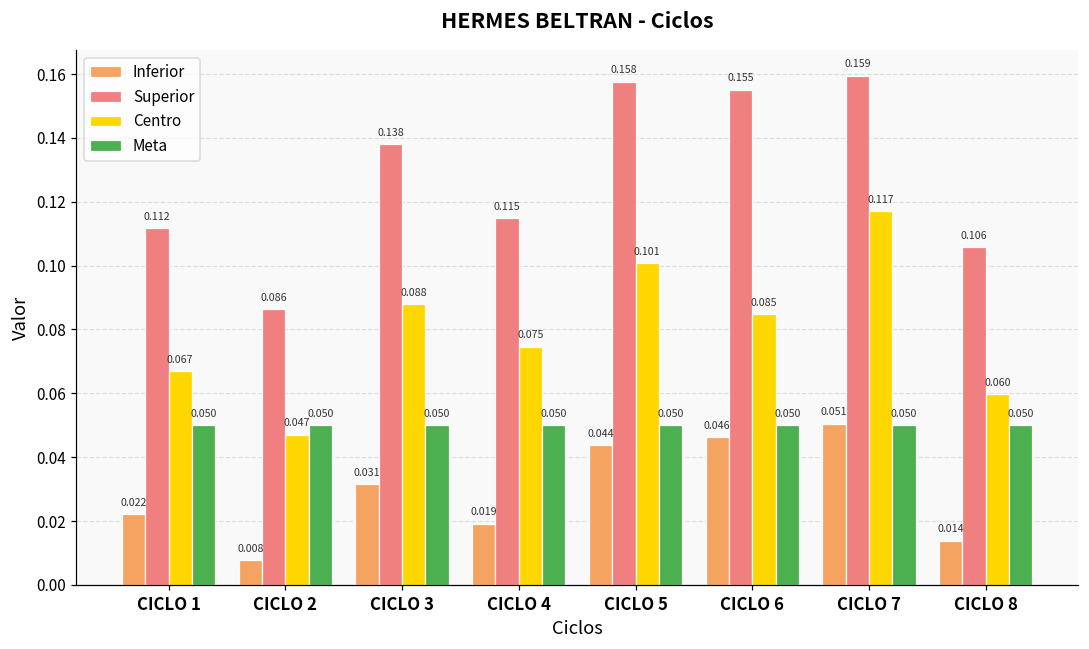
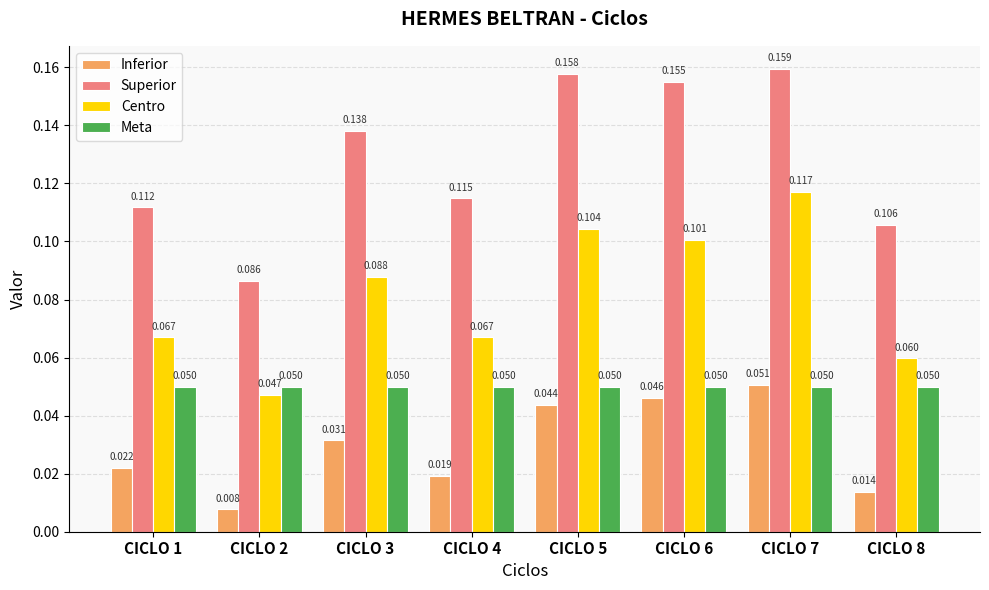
  {
    "Centro": {
      "CICLO 1": 0.067,
      "CICLO 2": 0.047,
      "CICLO 3": 0.088,
-     "CICLO 4": 0.075,
-     "CICLO 5": 0.101,
-     "CICLO 6": 0.085,
+     "CICLO 4": 0.067,
+     "CICLO 5": 0.104,
+     "CICLO 6": 0.101,
      "CICLO 7": 0.117,
      "CICLO 8": 0.060
    },
    "Meta": {
      "CICLO 1": 0.050,
      "CICLO 2": 0.050,
      "CICLO 3": 0.050,
      "CICLO 4": 0.050,
      "CICLO 5": 0.050,
      "CICLO 6": 0.050,
      "CICLO 7": 0.050,
      "CICLO 8": 0.050
    }
  }
